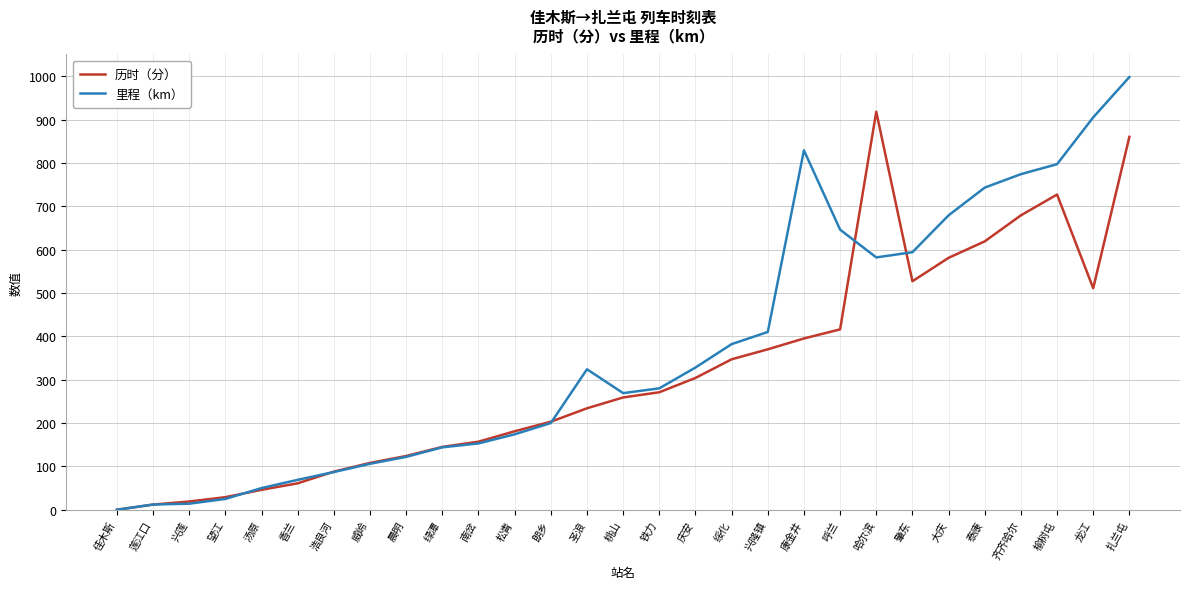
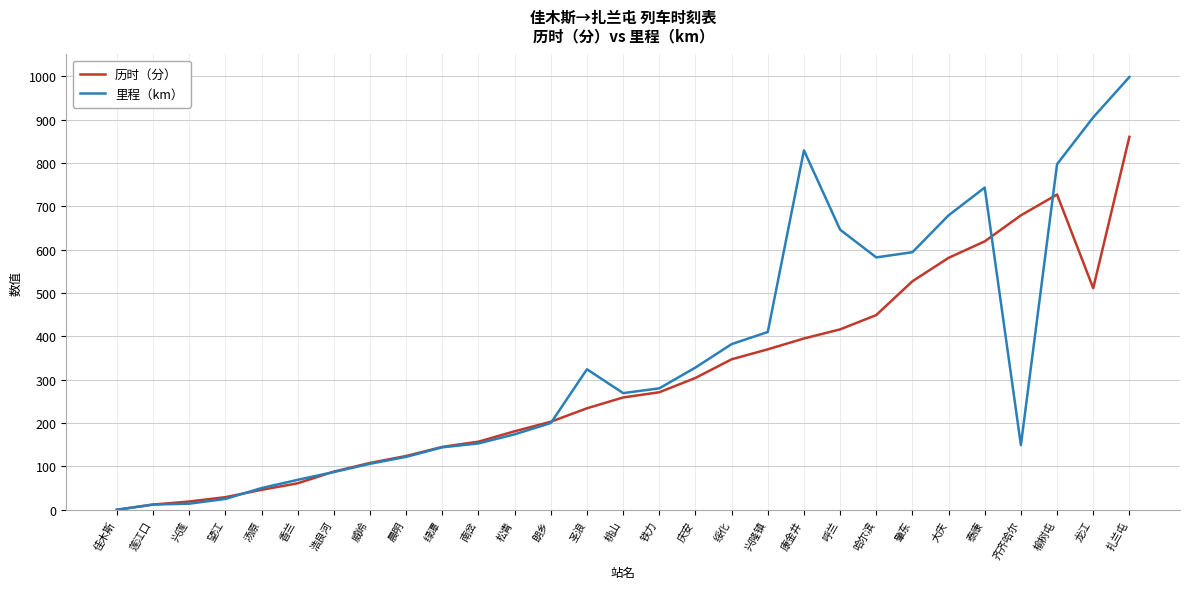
  {
    "历时（分）": {
      "香兰": 60,
      "松青": 180,
      "圣浪": 230,
      "桃山": 260,
      "铁力": 270,
      "庆安": 300,
      "绥化": 350,
      "兴隆镇": 370,
      "康金井": 400,
      "呼兰": 420,
-     "哈尔滨": 920,
+     "哈尔滨": 450,
      "肇东": 530,
      "大庆": 580,
      "泰康": 620,
      "齐齐哈尔": 680,
      "榆树屯": 730,
      "龙江": 510,
      "扎兰屯": 860
    },
    "里程（km）": {
      "香兰": 70,
      "松青": 170,
      "圣浪": 320,
      "桃山": 270,
      "铁力": 280,
      "庆安": 330,
      "绥化": 380,
      "兴隆镇": 410,
      "康金井": 830,
      "呼兰": 650,
      "哈尔滨": 580,
      "肇东": 590,
      "大庆": 680,
      "泰康": 740,
-     "齐齐哈尔": 770,
+     "齐齐哈尔": 150,
      "榆树屯": 800,
      "龙江": 910,
      "扎兰屯": 1000
    }
  }
